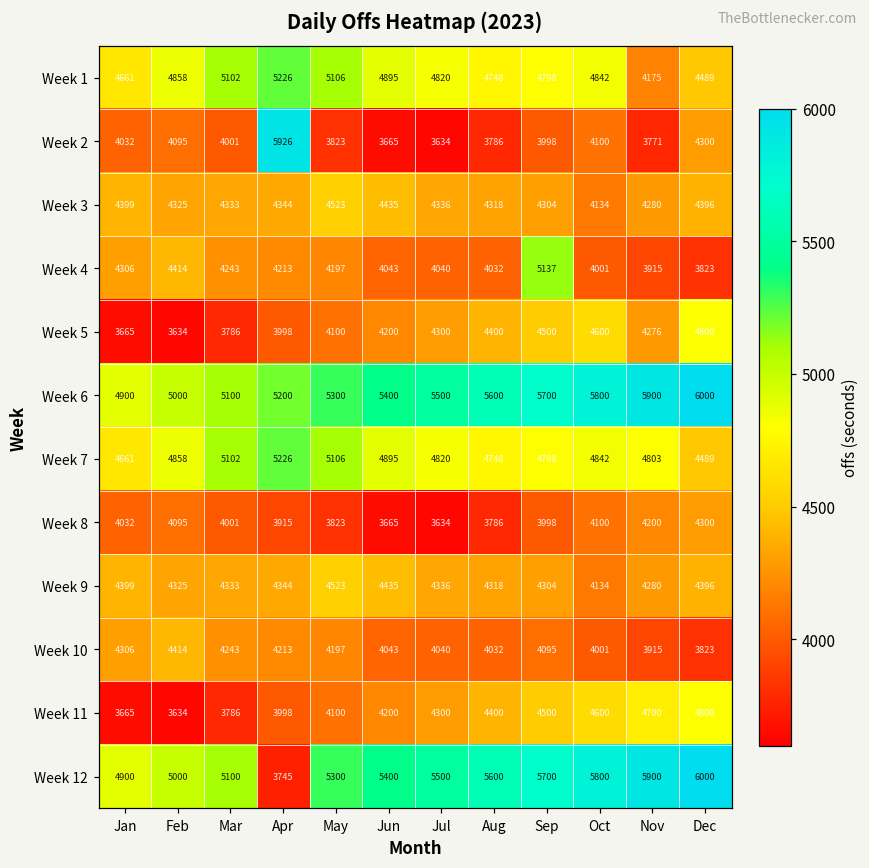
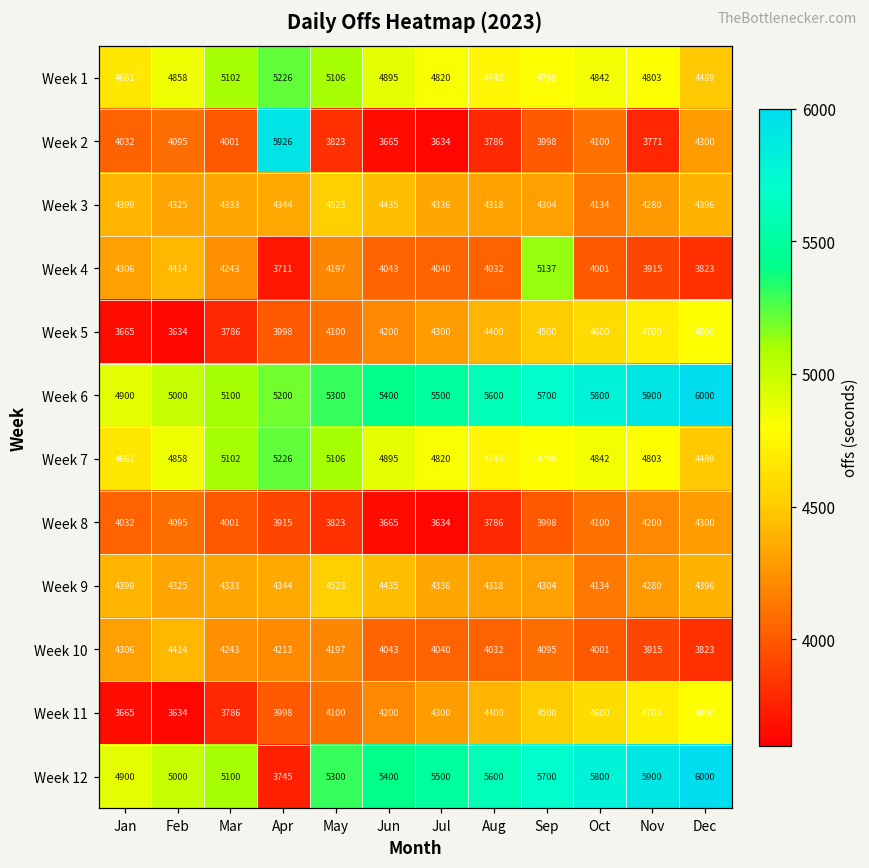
  {
    "Week 1": {
      "Jan": 4661,
      "Feb": 4858,
      "Mar": 5102,
      "Apr": 5226,
      "May": 5106,
      "Jun": 4895,
      "Jul": 4820,
      "Aug": 4748,
      "Sep": 4798,
      "Oct": 4842,
-     "Nov": 4175,
+     "Nov": 4803,
      "Dec": 4489
    },
    "Week 2": {
      "Jan": 4032,
      "Feb": 4095,
      "Mar": 4001,
      "Apr": 5926,
      "May": 3823,
      "Jun": 3665,
      "Jul": 3634,
      "Aug": 3786,
      "Sep": 3998,
      "Oct": 4100,
      "Nov": 3771,
      "Dec": 4300
    },
    "Week 3": {
      "Jan": 4399,
      "Feb": 4325,
      "Mar": 4333,
      "Apr": 4344,
      "May": 4523,
      "Jun": 4435,
      "Jul": 4336,
      "Aug": 4318,
      "Sep": 4304,
      "Oct": 4134,
      "Nov": 4280,
      "Dec": 4396
    },
    "Week 4": {
      "Jan": 4306,
      "Feb": 4414,
      "Mar": 4243,
-     "Apr": 4213,
+     "Apr": 3711,
      "May": 4197,
      "Jun": 4043,
      "Jul": 4040,
      "Aug": 4032,
      "Sep": 5137,
      "Oct": 4001,
      "Nov": 3915,
      "Dec": 3823
    },
    "Week 5": {
      "Jan": 3665,
      "Feb": 3634,
      "Mar": 3786,
      "Apr": 3998,
      "May": 4100,
      "Jun": 4200,
      "Jul": 4300,
      "Aug": 4400,
      "Sep": 4500,
      "Oct": 4600,
-     "Nov": 4276,
+     "Nov": 4700,
      "Dec": 4800
    },
    "Week 6": {
      "Jan": 4900,
      "Feb": 5000,
      "Mar": 5100,
      "Apr": 5200,
      "May": 5300,
      "Jun": 5400,
      "Jul": 5500,
      "Aug": 5600,
      "Sep": 5700,
      "Oct": 5800,
      "Nov": 5900,
      "Dec": 6000
    },
    "Week 7": {
      "Jan": 4661,
      "Feb": 4858,
      "Mar": 5102,
      "Apr": 5226,
      "May": 5106,
      "Jun": 4895,
      "Jul": 4820,
      "Aug": 4748,
      "Sep": 4798,
      "Oct": 4842,
      "Nov": 4803,
      "Dec": 4489
    },
    "Week 8": {
      "Jan": 4032,
      "Feb": 4095,
      "Mar": 4001,
      "Apr": 3915,
      "May": 3823,
      "Jun": 3665,
      "Jul": 3634,
      "Aug": 3786,
      "Sep": 3998,
      "Oct": 4100,
      "Nov": 4200,
      "Dec": 4300
    },
    "Week 9": {
      "Jan": 4399,
      "Feb": 4325,
      "Mar": 4333,
      "Apr": 4344,
      "May": 4523,
      "Jun": 4435,
      "Jul": 4336,
      "Aug": 4318,
      "Sep": 4304,
      "Oct": 4134,
      "Nov": 4280,
      "Dec": 4396
    },
    "Week 10": {
      "Jan": 4306,
      "Feb": 4414,
      "Mar": 4243,
      "Apr": 4213,
      "May": 4197,
      "Jun": 4043,
      "Jul": 4040,
      "Aug": 4032,
      "Sep": 4095,
      "Oct": 4001,
      "Nov": 3915,
      "Dec": 3823
    },
    "Week 11": {
      "Jan": 3665,
      "Feb": 3634,
      "Mar": 3786,
      "Apr": 3998,
      "May": 4100,
      "Jun": 4200,
      "Jul": 4300,
      "Aug": 4400,
      "Sep": 4500,
      "Oct": 4600,
      "Nov": 4700,
      "Dec": 4800
    },
    "Week 12": {
      "Jan": 4900,
      "Feb": 5000,
      "Mar": 5100,
      "Apr": 3745,
      "May": 5300,
      "Jun": 5400,
      "Jul": 5500,
      "Aug": 5600,
      "Sep": 5700,
      "Oct": 5800,
      "Nov": 5900,
      "Dec": 6000
    }
  }
